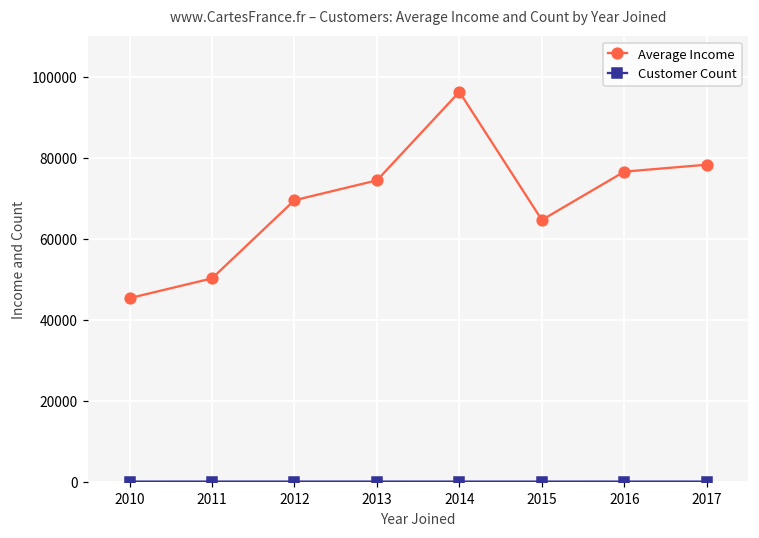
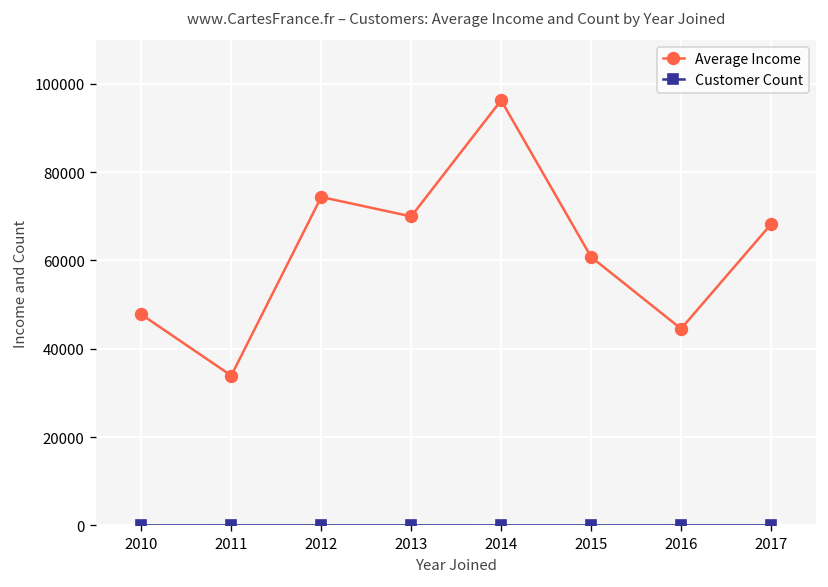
  {
    "Average Income": {
-     "2010": 45000,
-     "2011": 50000,
-     "2012": 70000,
-     "2013": 74000,
+     "2010": 48000,
+     "2011": 34000,
+     "2012": 74000,
+     "2013": 70000,
      "2014": 96000,
-     "2015": 65000,
-     "2016": 77000,
-     "2017": 78000
+     "2015": 61000,
+     "2016": 45000,
+     "2017": 68000
    },
    "Customer Count": {
      "2010": 0,
      "2011": 0,
      "2012": 0,
      "2013": 0,
      "2014": 0,
      "2015": 0,
      "2016": 0,
      "2017": 0
    }
  }
